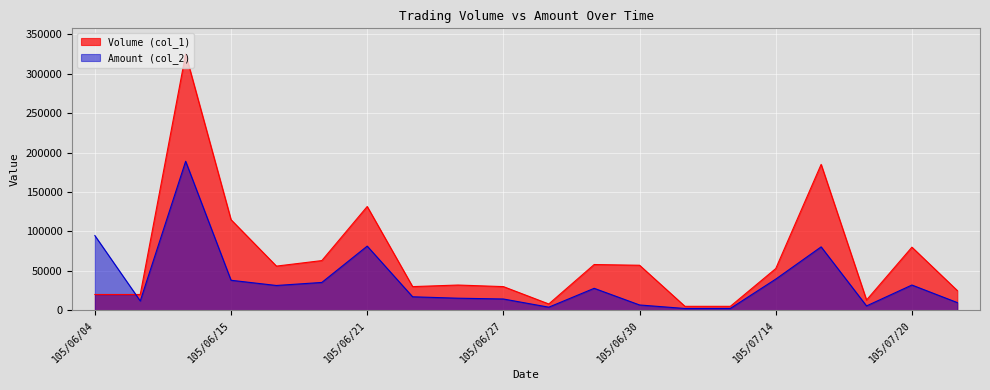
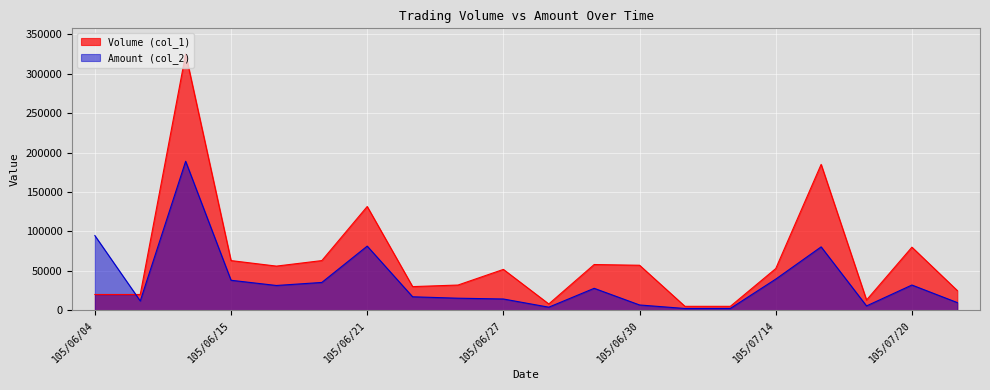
  {
    "Volume (col_1)": {
      "105/06/04": 20000,
-     "105/06/15": 110000,
+     "105/06/15": 60000,
      "105/06/21": 130000,
-     "105/06/27": 30000,
+     "105/06/27": 50000,
      "105/06/30": 60000,
      "105/07/14": 50000,
      "105/07/20": 80000
    },
    "Amount (col_2)": {
      "105/06/04": 90000,
      "105/06/15": 40000,
      "105/06/21": 80000,
      "105/06/27": 10000,
      "105/06/30": 10000,
      "105/07/14": 40000,
      "105/07/20": 30000
    }
  }
